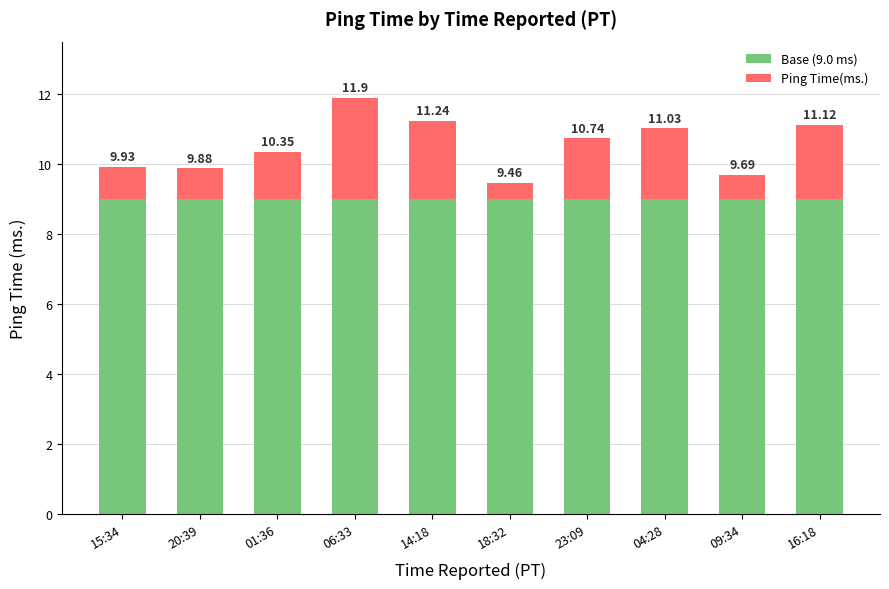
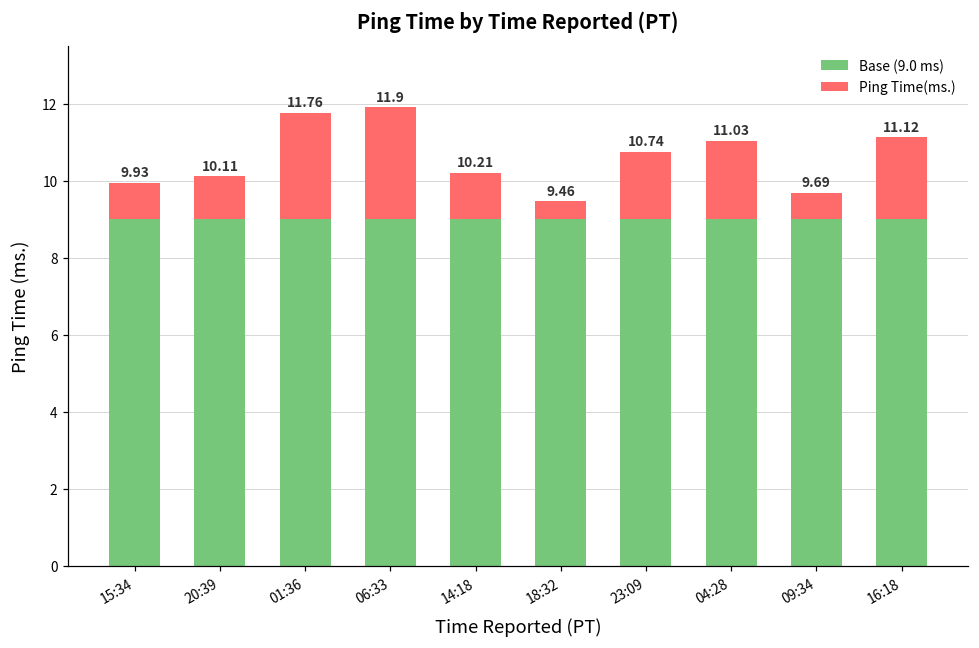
  {
    "Base (9.0 ms)": {
      "15:34": 9.0,
      "20:39": 9.0,
      "01:36": 9.0,
      "06:33": 9.0,
      "14:18": 9.0,
      "18:32": 9.0,
      "23:09": 9.0,
      "04:28": 9.0,
      "09:34": 9.0,
      "16:18": 9.0
    },
    "Ping Time(ms.)": {
-     "20:39": 9.88,
-     "01:36": 10.35,
-     "14:18": 11.24
+     "20:39": 10.11,
+     "01:36": 11.76,
+     "14:18": 10.21
    }
  }
